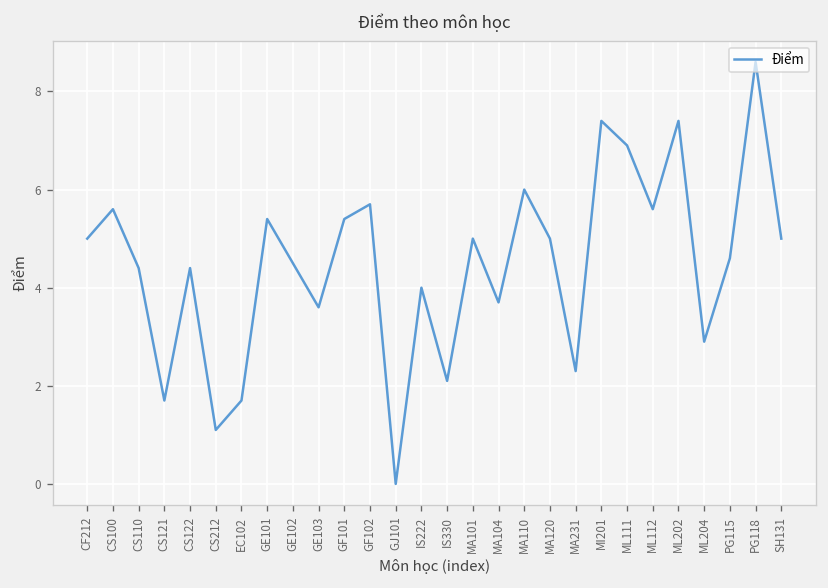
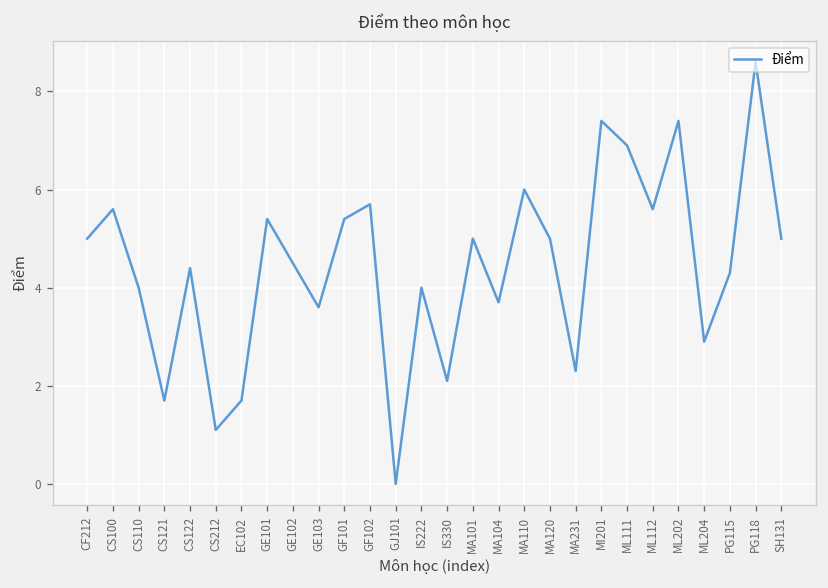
  {
    "CF212": 5.0,
    "CS100": 5.6,
-   "CS110": 4.4,
+   "CS110": 4.0,
    "CS121": 1.7,
    "CS122": 4.4,
    "CS212": 1.1,
    "EC102": 1.7,
    "GE101": 5.4,
    "GE102": 4.5,
    "GE103": 3.6,
    "GF101": 5.4,
    "GF102": 5.7,
    "GJ101": 0.0,
    "IS222": 4.0,
    "IS330": 2.1,
    "MA101": 5.0,
    "MA104": 3.7,
    "MA110": 6.0,
    "MA120": 5.0,
    "MA231": 2.3,
    "MI201": 7.4,
    "ML111": 6.9,
    "ML112": 5.6,
    "ML202": 7.4,
    "ML204": 2.9,
-   "PG115": 4.6,
+   "PG115": 4.3,
    "SH131": 5.0
  }
